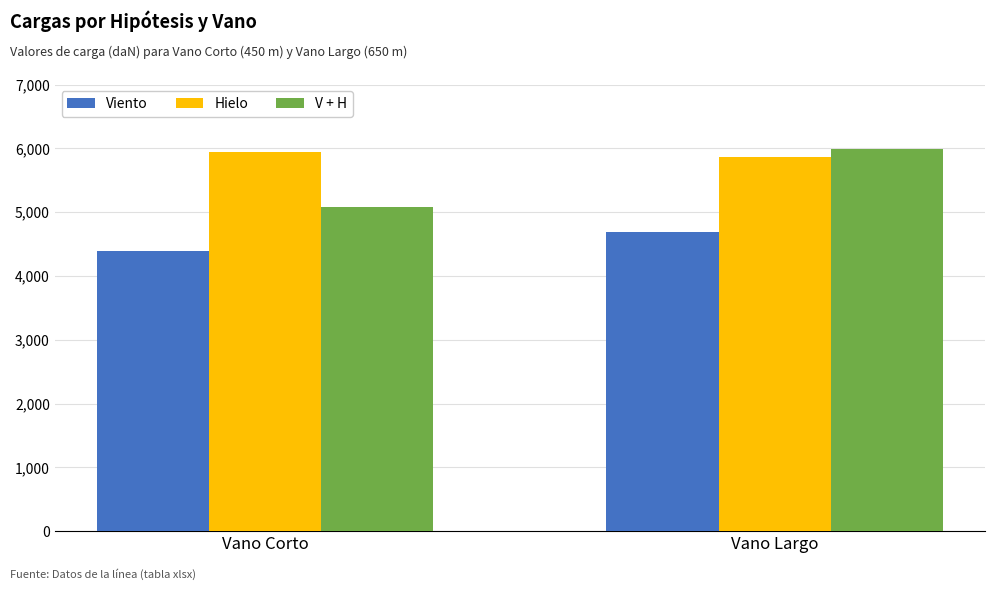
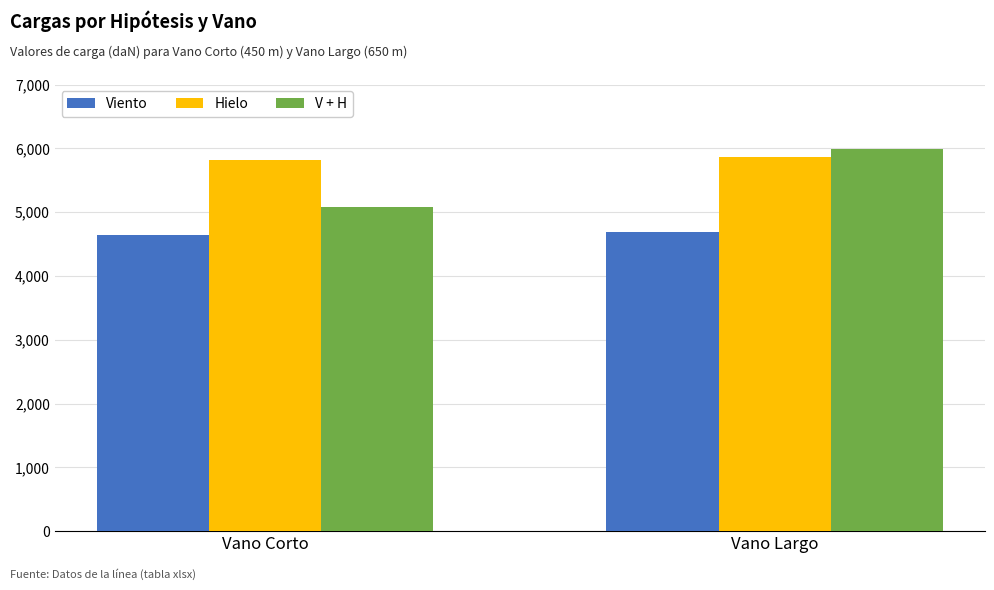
  {
    "Viento": {
-     "Vano Corto": "4,400",
+     "Vano Corto": "4,600",
      "Vano Largo": "4,700"
    },
    "Hielo": {
-     "Vano Corto": "5,900",
+     "Vano Corto": "5,800",
      "Vano Largo": "5,900"
    },
    "V + H": {
      "Vano Corto": "5,100",
      "Vano Largo": "6,000"
    }
  }
